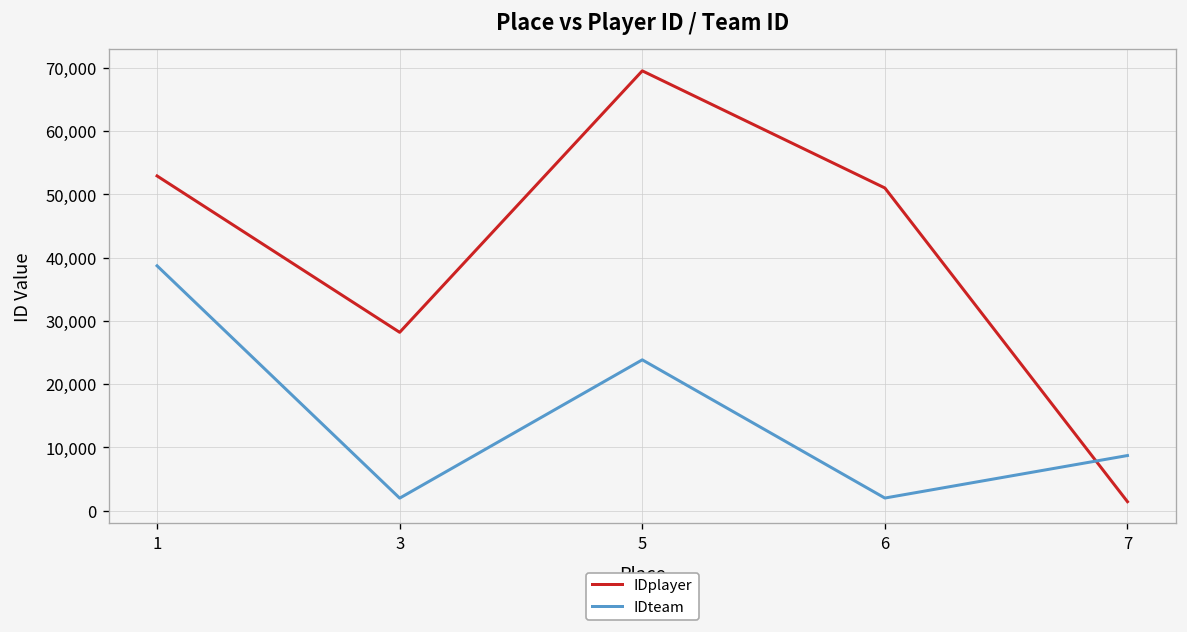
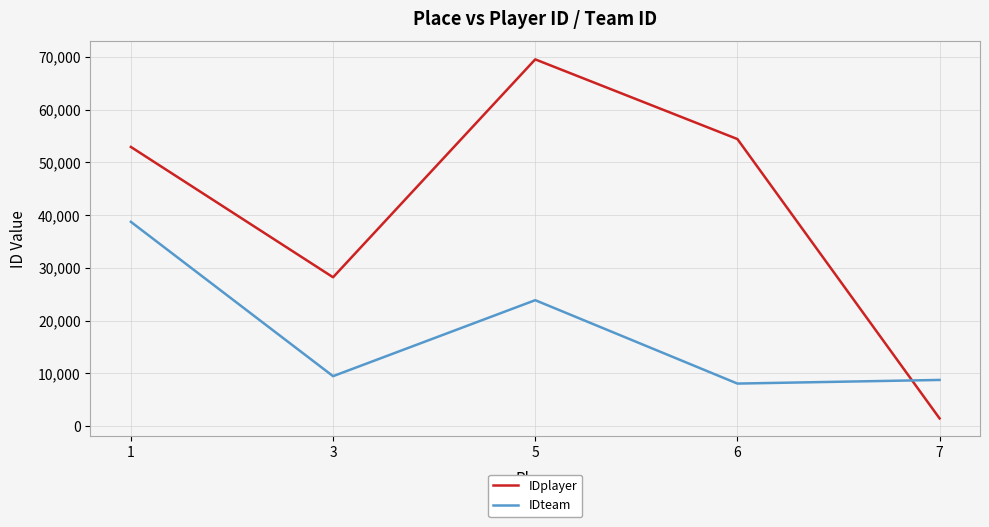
  {
    "IDplayer": {
      "1": "53,000",
      "3": "28,000",
      "5": "70,000",
-     "6": "51,000",
+     "6": "54,000",
      "7": "1,000"
    },
    "IDteam": {
      "1": "39,000",
-     "3": "2,000",
+     "3": "9,000",
      "5": "24,000",
-     "6": "2,000",
+     "6": "8,000",
      "7": "9,000"
    }
  }
